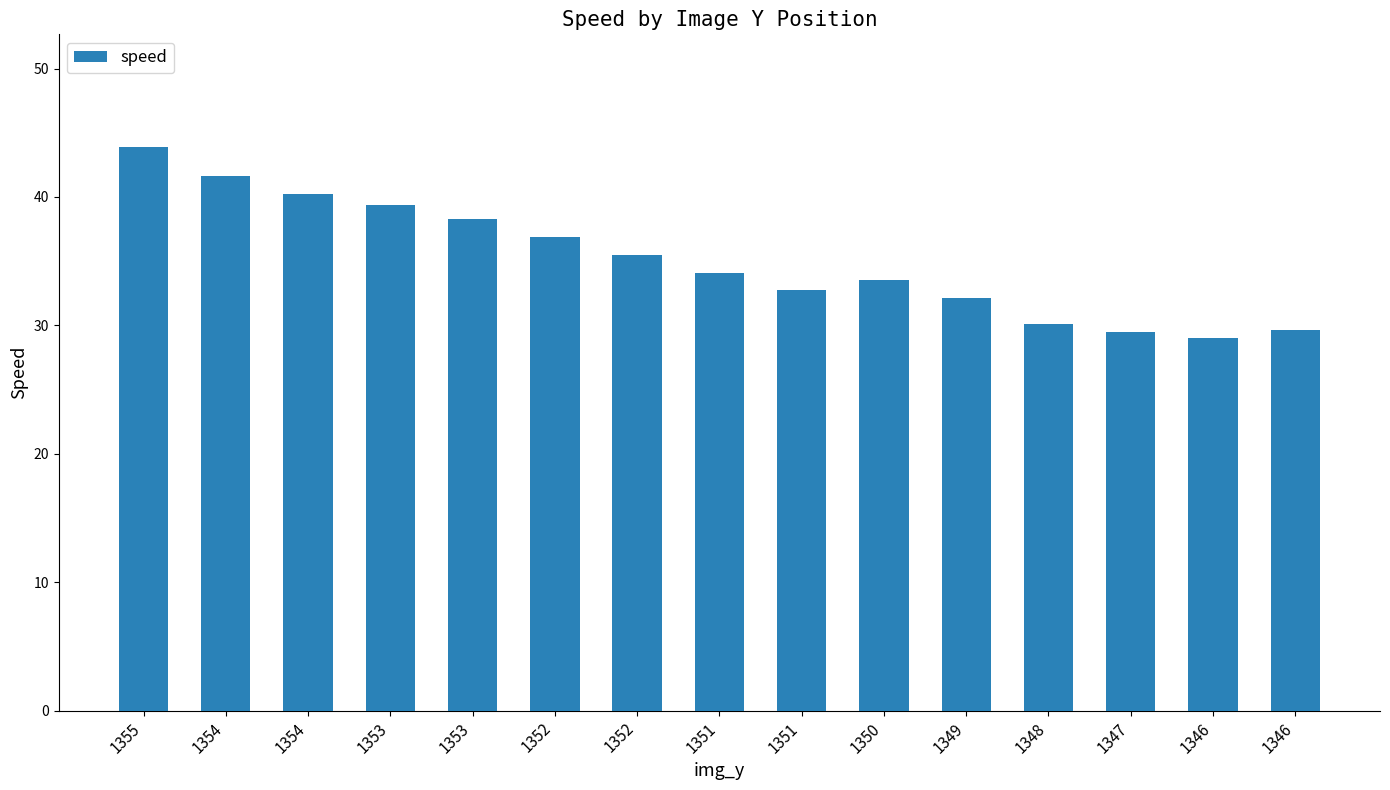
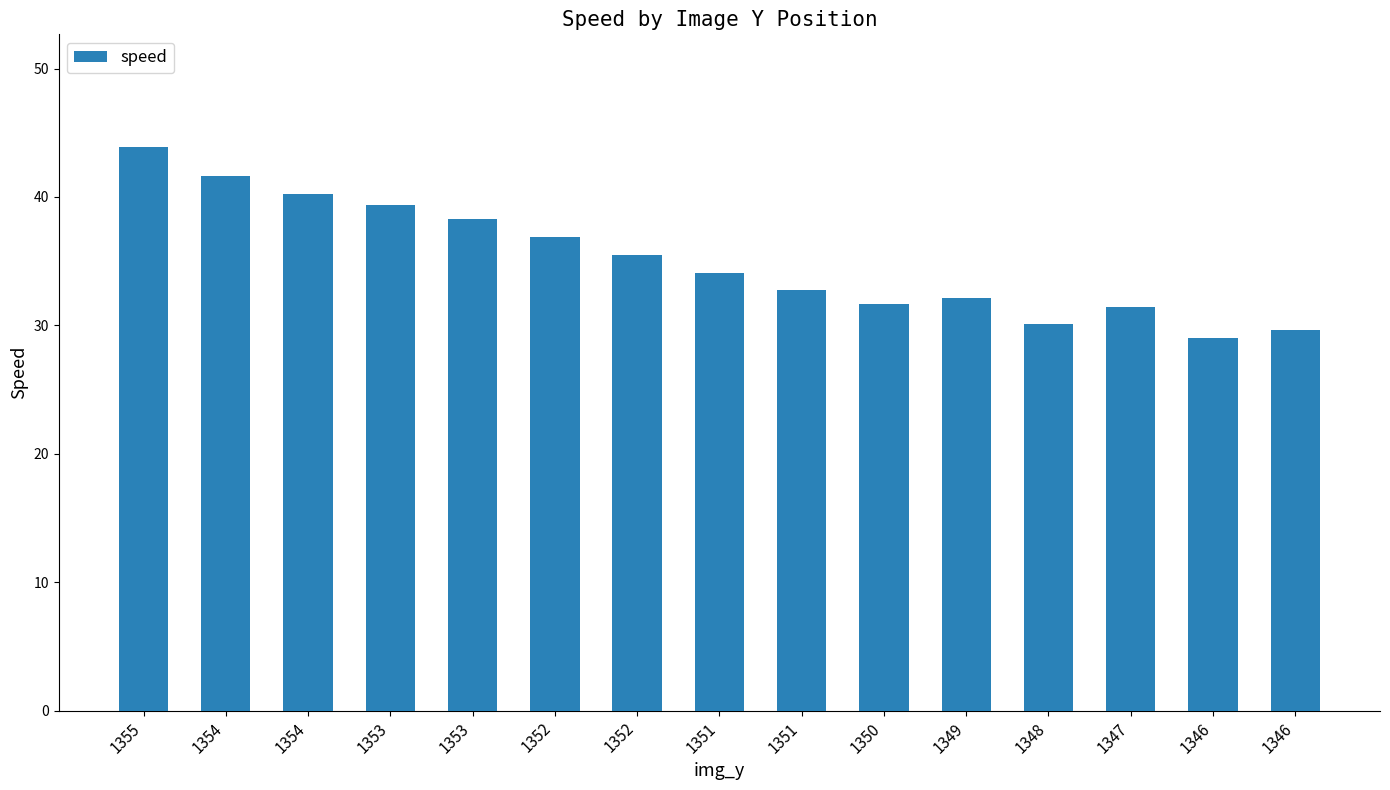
  {
    "1355": 43.9,
-   "1350": 33.5,
+   "1350": 31.7,
    "1349": 32.1,
    "1348": 30.1,
-   "1347": 29.5
+   "1347": 31.4
  }
